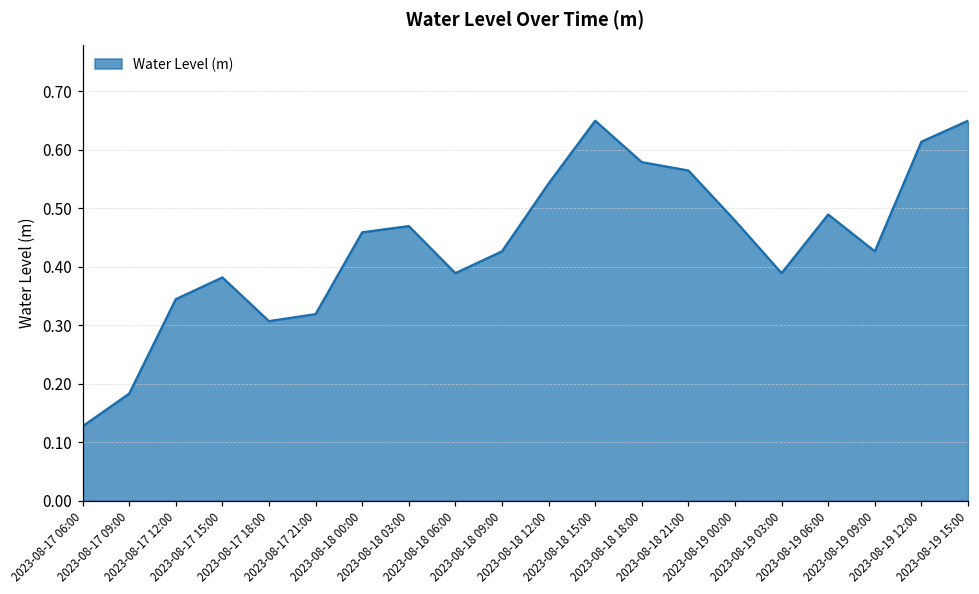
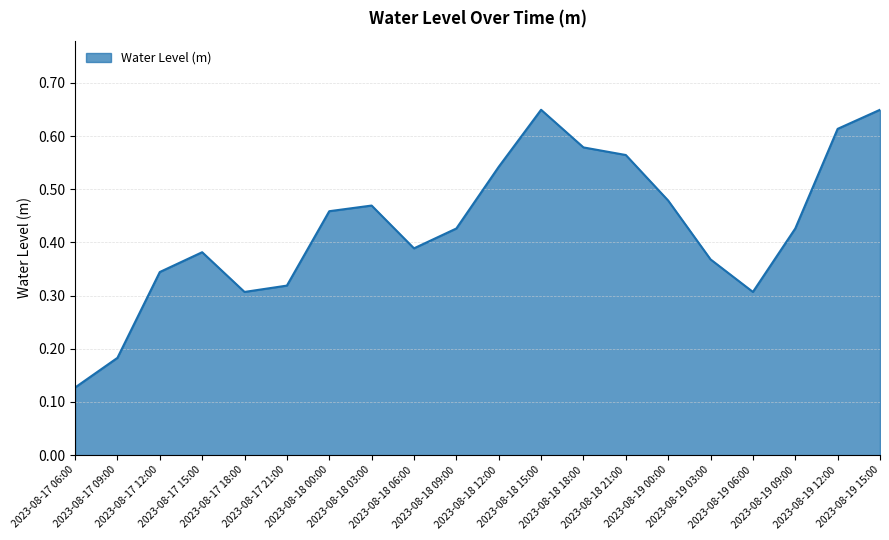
  {
    "2023-08-17 06:00": 0.13,
    "2023-08-17 09:00": 0.18,
    "2023-08-17 12:00": 0.34,
    "2023-08-17 15:00": 0.38,
    "2023-08-17 18:00": 0.31,
    "2023-08-17 21:00": 0.32,
    "2023-08-18 00:00": 0.46,
    "2023-08-18 03:00": 0.47,
    "2023-08-18 06:00": 0.39,
    "2023-08-18 09:00": 0.43,
    "2023-08-18 12:00": 0.54,
    "2023-08-18 15:00": 0.65,
    "2023-08-18 18:00": 0.58,
    "2023-08-18 21:00": 0.56,
    "2023-08-19 00:00": 0.48,
-   "2023-08-19 03:00": 0.39,
-   "2023-08-19 06:00": 0.49,
+   "2023-08-19 03:00": 0.37,
+   "2023-08-19 06:00": 0.31,
    "2023-08-19 09:00": 0.43,
    "2023-08-19 12:00": 0.61,
    "2023-08-19 15:00": 0.65
  }
